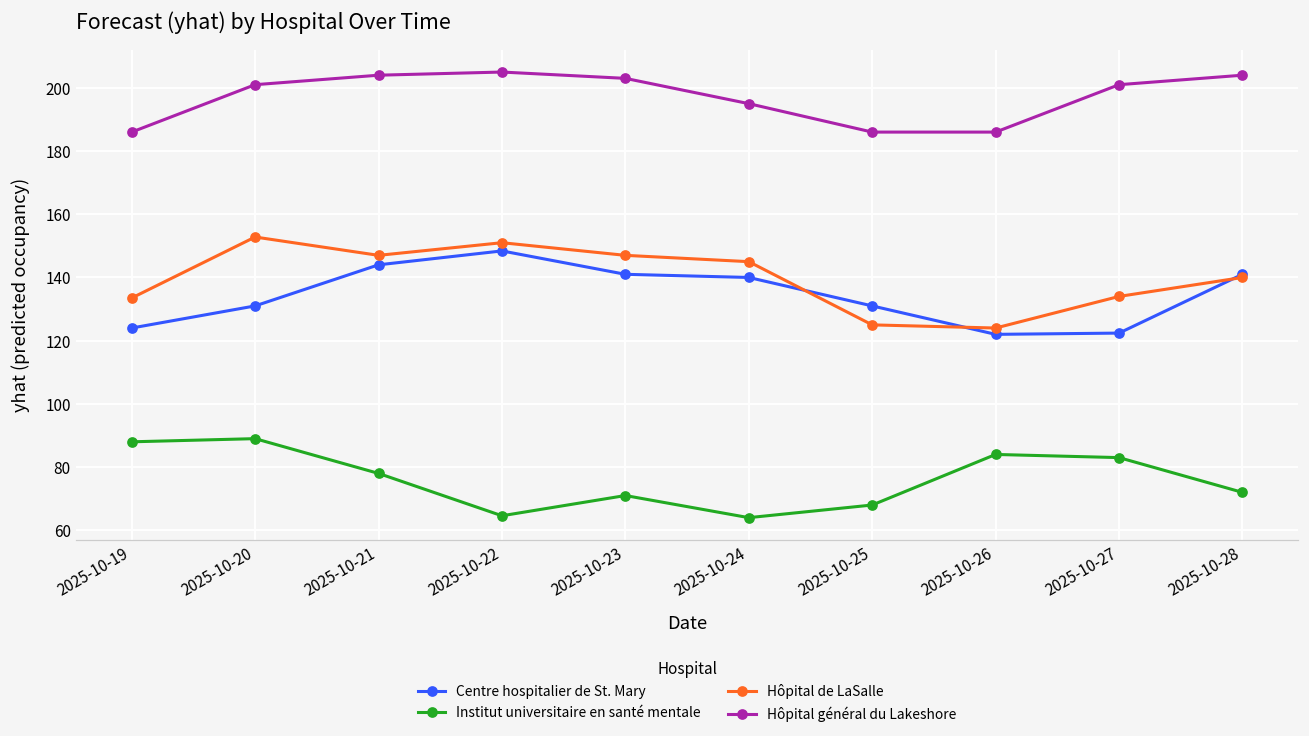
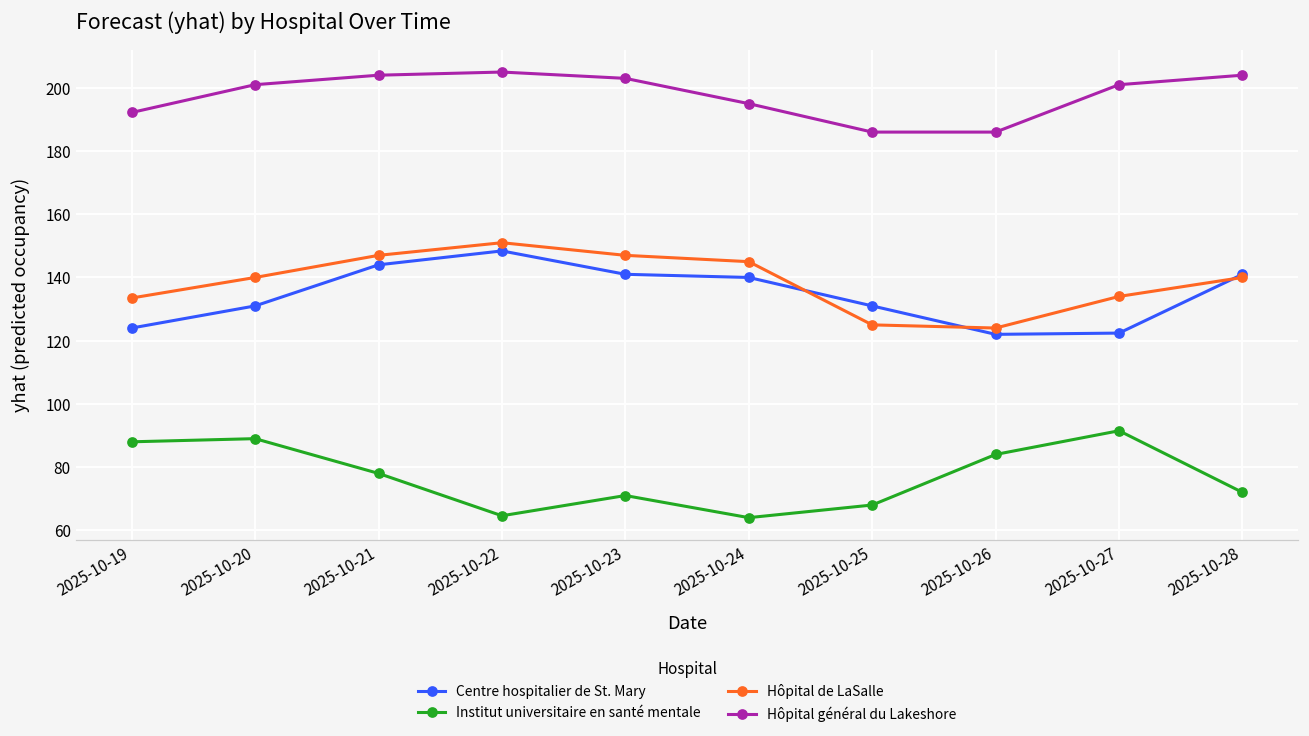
  {
    "Centre hospitalier de St. Mary": {
      "2025-10-19": 124,
      "2025-10-20": 131,
      "2025-10-21": 144,
      "2025-10-22": 148,
      "2025-10-23": 141,
      "2025-10-24": 140,
      "2025-10-25": 131,
      "2025-10-26": 122,
      "2025-10-27": 122,
      "2025-10-28": 141
    },
    "Institut universitaire en santé mentale": {
      "2025-10-19": 88,
      "2025-10-20": 89,
      "2025-10-21": 78,
      "2025-10-22": 65,
      "2025-10-23": 71,
      "2025-10-24": 64,
      "2025-10-25": 68,
      "2025-10-26": 84,
-     "2025-10-27": 83,
+     "2025-10-27": 92,
      "2025-10-28": 72
    },
    "Hôpital de LaSalle": {
      "2025-10-19": 134,
-     "2025-10-20": 153,
+     "2025-10-20": 140,
      "2025-10-21": 147,
      "2025-10-22": 151,
      "2025-10-23": 147,
      "2025-10-24": 145,
      "2025-10-25": 125,
      "2025-10-26": 124,
      "2025-10-27": 134,
      "2025-10-28": 140
    },
    "Hôpital général du Lakeshore": {
-     "2025-10-19": 186,
+     "2025-10-19": 192,
      "2025-10-20": 201,
      "2025-10-21": 204,
      "2025-10-22": 205,
      "2025-10-23": 203,
      "2025-10-24": 195,
      "2025-10-25": 186,
      "2025-10-26": 186,
      "2025-10-27": 201,
      "2025-10-28": 204
    }
  }
